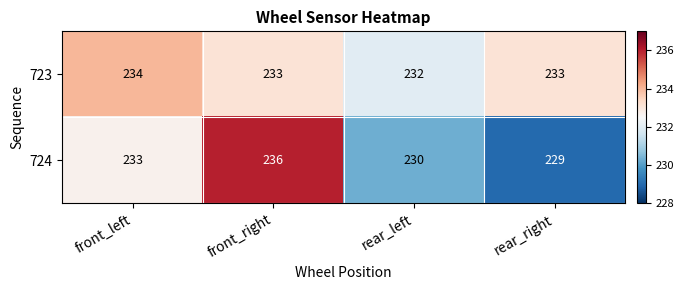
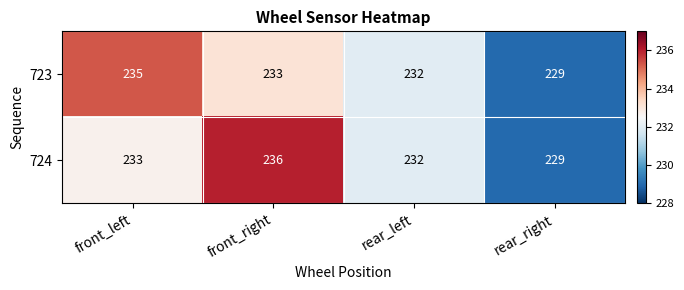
  {
    "723": {
-     "front_left": 234,
+     "front_left": 235,
      "front_right": 233,
      "rear_left": 232,
-     "rear_right": 233
+     "rear_right": 229
    },
    "724": {
      "front_left": 233,
      "front_right": 236,
-     "rear_left": 230,
+     "rear_left": 232,
      "rear_right": 229
    }
  }
